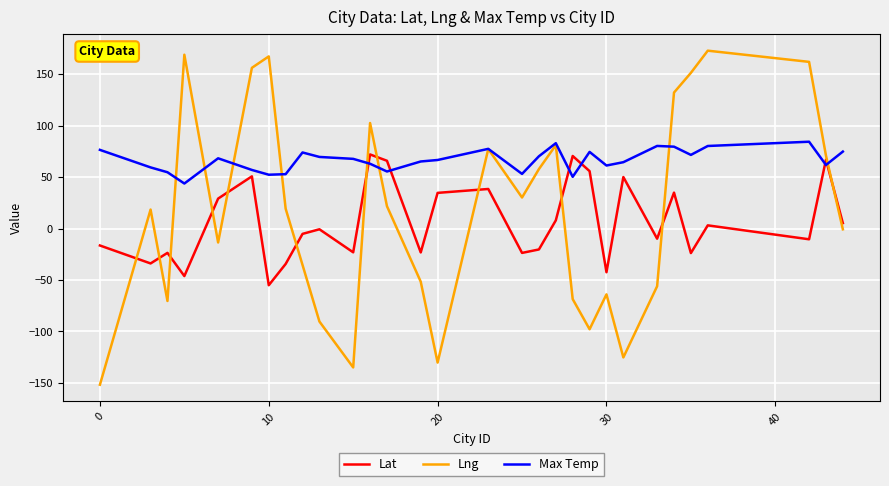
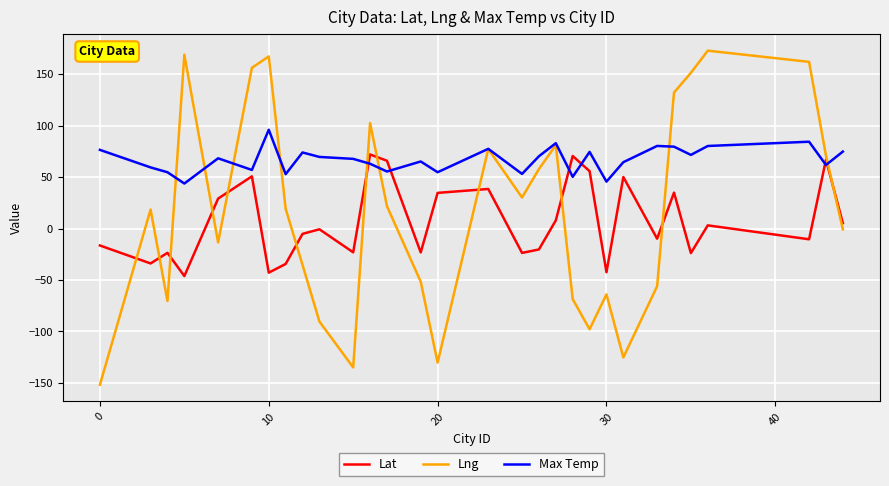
  {
    "Lat": {
      "0": -16,
-     "10": -55,
+     "10": -43,
      "20": 35,
      "30": -42
    },
    "Lng": {
      "0": -152,
      "10": 167,
      "20": -130,
      "30": -64
    },
    "Max Temp": {
      "0": 76,
-     "10": 52,
-     "20": 67,
-     "30": 61
+     "10": 96,
+     "20": 55,
+     "30": 46
    }
  }
